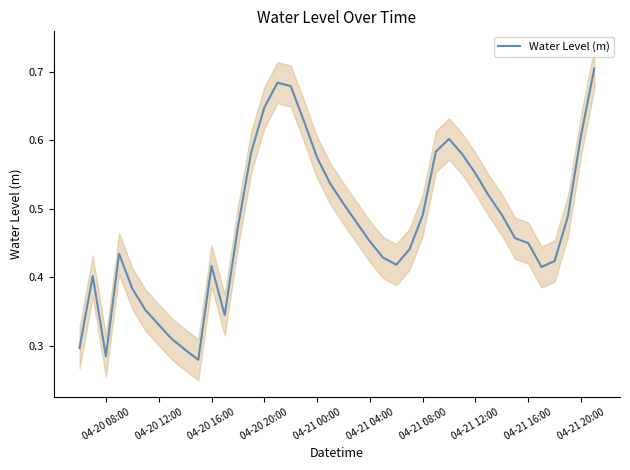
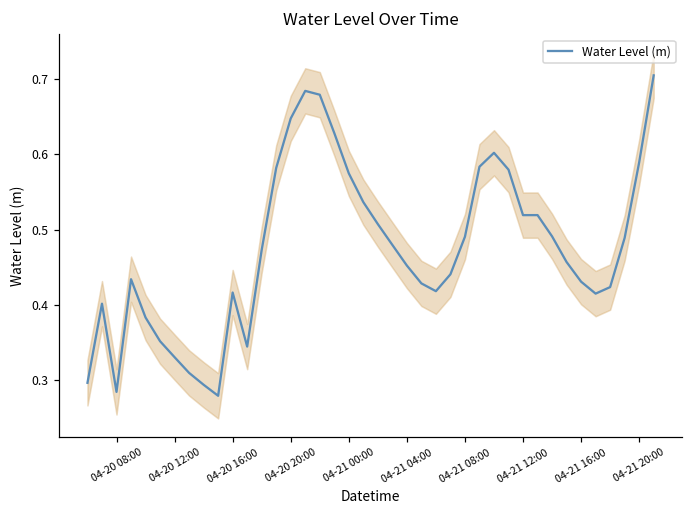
  {
    "Water Level (m)": {
      "04-20 08:00": 0.28,
      "04-20 12:00": 0.33,
      "04-20 16:00": 0.42,
      "04-20 20:00": 0.65,
      "04-21 00:00": 0.57,
      "04-21 04:00": 0.45,
      "04-21 08:00": 0.49,
-     "04-21 12:00": 0.55,
-     "04-21 16:00": 0.45,
-     "04-21 20:00": 0.61
+     "04-21 12:00": 0.52,
+     "04-21 16:00": 0.43,
+     "04-21 20:00": 0.59
    }
  }
